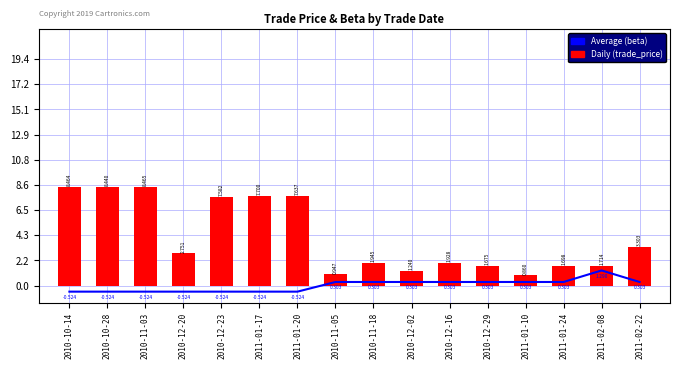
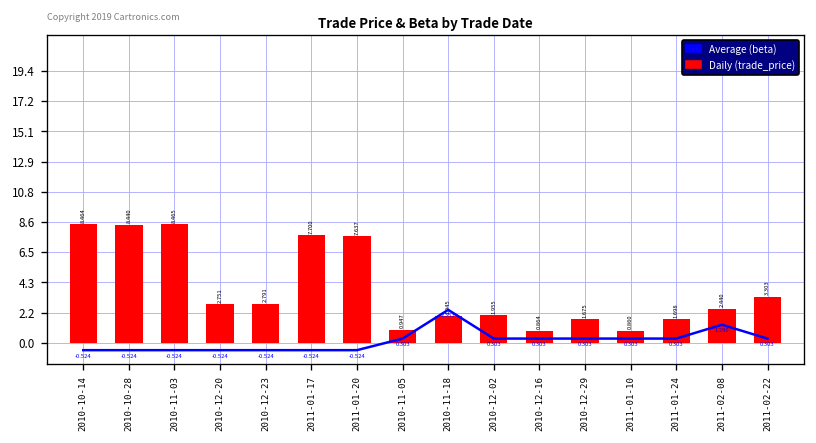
  {
    "Average (beta)": {
      "2010-10-14": -0.524,
      "2010-10-28": -0.524,
      "2010-11-03": -0.524,
      "2010-12-20": -0.524,
      "2010-12-23": -0.524,
      "2011-01-17": -0.524,
      "2011-01-20": -0.524,
      "2010-11-05": 0.303,
-     "2010-11-18": 0.303,
+     "2010-11-18": 2.353,
      "2010-12-02": 0.303,
      "2010-12-16": 0.303,
      "2010-12-29": 0.303,
      "2011-01-10": 0.303,
      "2011-01-24": 0.303,
      "2011-02-08": 1.290,
      "2011-02-22": 0.303
    },
    "Daily (trade_price)": {
      "2010-10-14": 8.464,
      "2010-10-28": 8.440,
      "2010-11-03": 8.465,
      "2010-12-20": 2.751,
-     "2010-12-23": 7.582,
+     "2010-12-23": 2.791,
      "2011-01-17": 7.700,
      "2011-01-20": 7.637,
      "2010-11-05": 0.947,
      "2010-11-18": 1.945,
-     "2010-12-02": 1.240,
-     "2010-12-16": 1.928,
+     "2010-12-02": 1.955,
+     "2010-12-16": 0.864,
      "2010-12-29": 1.675,
      "2011-01-10": 0.860,
      "2011-01-24": 1.698,
-     "2011-02-08": 1.714,
+     "2011-02-08": 2.440,
      "2011-02-22": 3.303
    }
  }
